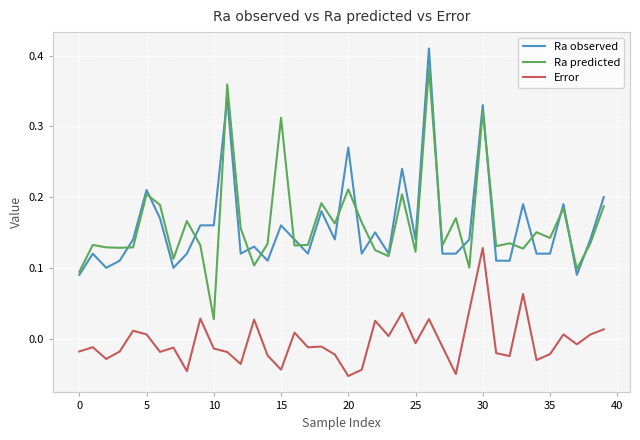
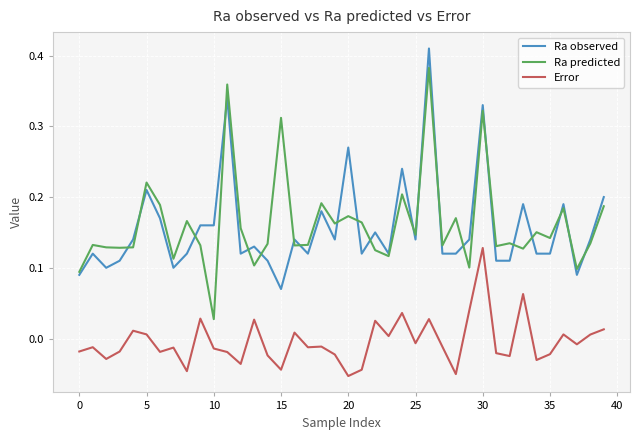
  {
    "Ra observed": {
      "0": 0.09,
      "5": 0.21,
      "10": 0.16,
-     "15": 0.16,
+     "15": 0.07,
      "20": 0.27,
      "25": 0.14,
      "30": 0.33,
      "35": 0.12
    },
    "Ra predicted": {
      "0": 0.09,
-     "5": 0.20,
+     "5": 0.22,
      "10": 0.03,
      "15": 0.31,
-     "20": 0.21,
-     "25": 0.12,
+     "20": 0.17,
+     "25": 0.15,
      "30": 0.32,
      "35": 0.14
    },
    "Error": {
      "0": -0.02,
      "5": 0.01,
      "10": -0.01,
      "15": -0.04,
      "20": -0.05,
      "25": -0.01,
      "30": 0.13,
      "35": -0.02
    }
  }
